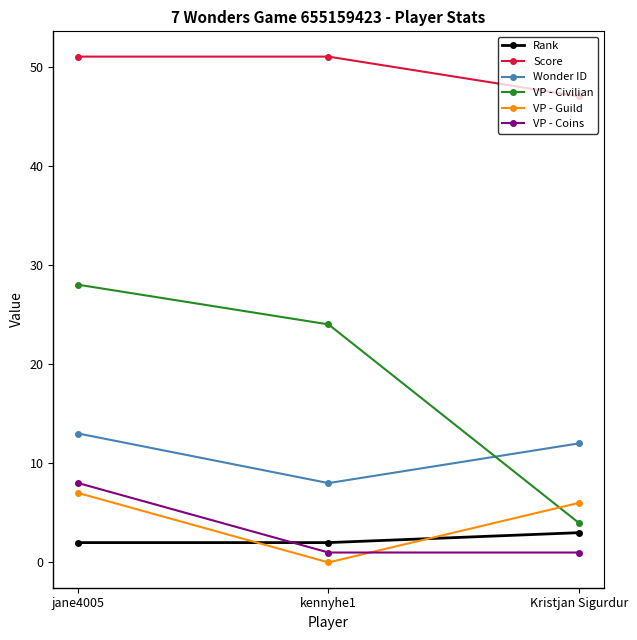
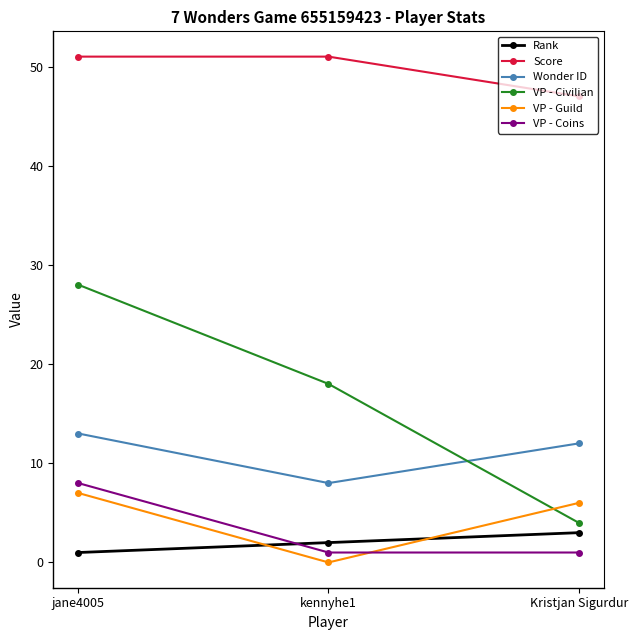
  {
    "Rank": {
-     "jane4005": 2,
+     "jane4005": 1,
      "kennyhe1": 2,
      "Kristjan Sigurdur": 3
    },
    "Score": {
      "jane4005": 51,
      "kennyhe1": 51
    },
    "Wonder ID": {
      "jane4005": 13,
      "kennyhe1": 8,
      "Kristjan Sigurdur": 12
    },
    "VP - Civilian": {
      "jane4005": 28,
-     "kennyhe1": 24,
+     "kennyhe1": 18,
      "Kristjan Sigurdur": 4
    },
    "VP - Guild": {
      "jane4005": 7,
      "kennyhe1": 0,
      "Kristjan Sigurdur": 6
    },
    "VP - Coins": {
      "jane4005": 8,
      "kennyhe1": 1,
      "Kristjan Sigurdur": 1
    }
  }
